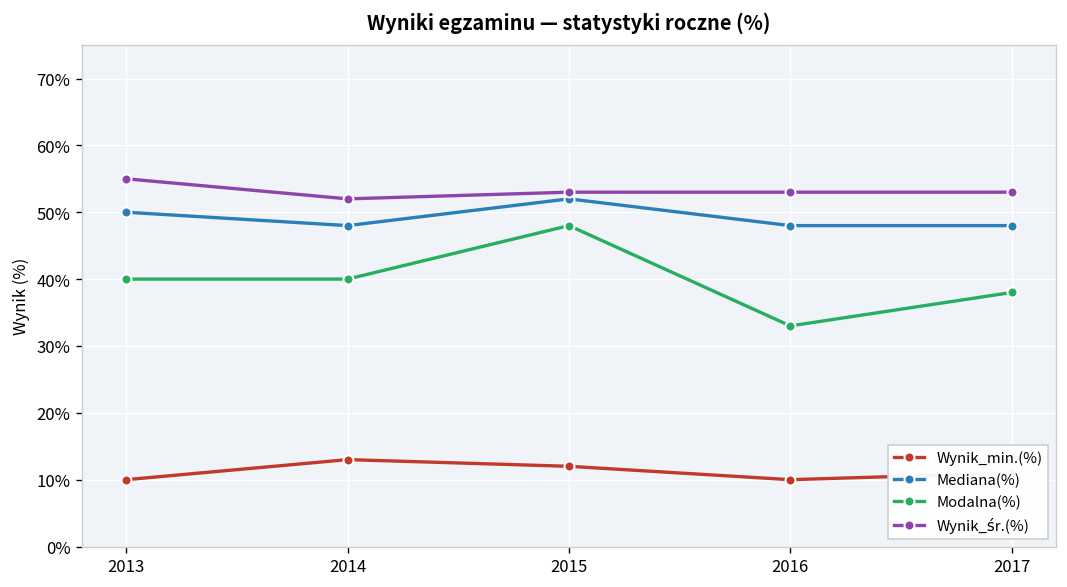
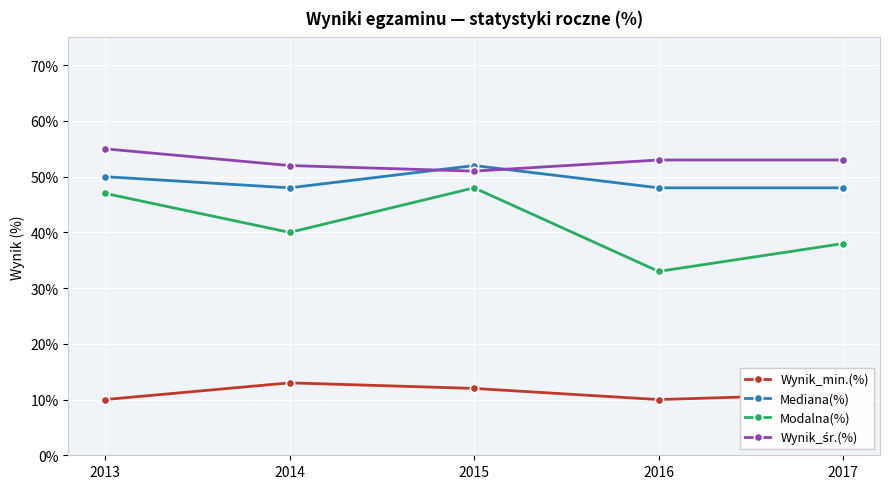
  {
    "Wynik_min.(%)": {
      "2013": "10%",
      "2014": "13%",
      "2015": "12%",
      "2016": "10%"
    },
    "Mediana(%)": {
      "2013": "50%",
      "2014": "48%",
      "2015": "52%",
      "2016": "48%",
      "2017": "48%"
    },
    "Modalna(%)": {
-     "2013": "40%",
+     "2013": "47%",
      "2014": "40%",
      "2015": "48%",
      "2016": "33%",
      "2017": "38%"
    },
    "Wynik_śr.(%)": {
      "2013": "55%",
      "2014": "52%",
-     "2015": "53%",
+     "2015": "51%",
      "2016": "53%",
      "2017": "53%"
    }
  }
